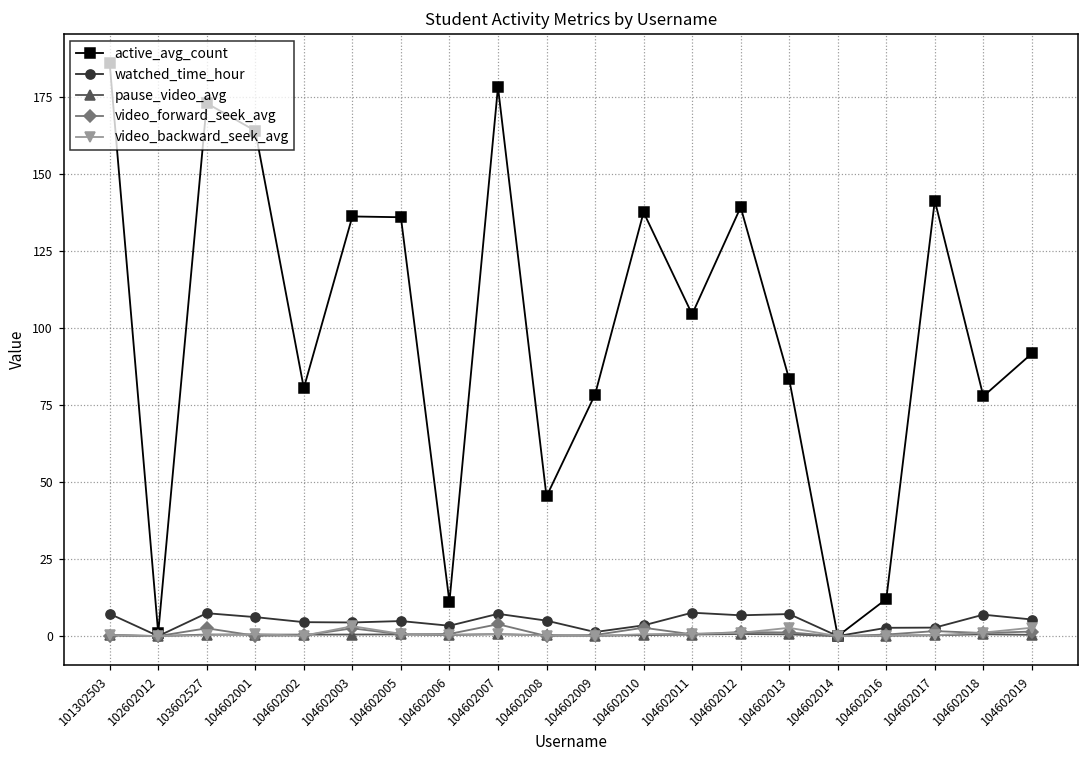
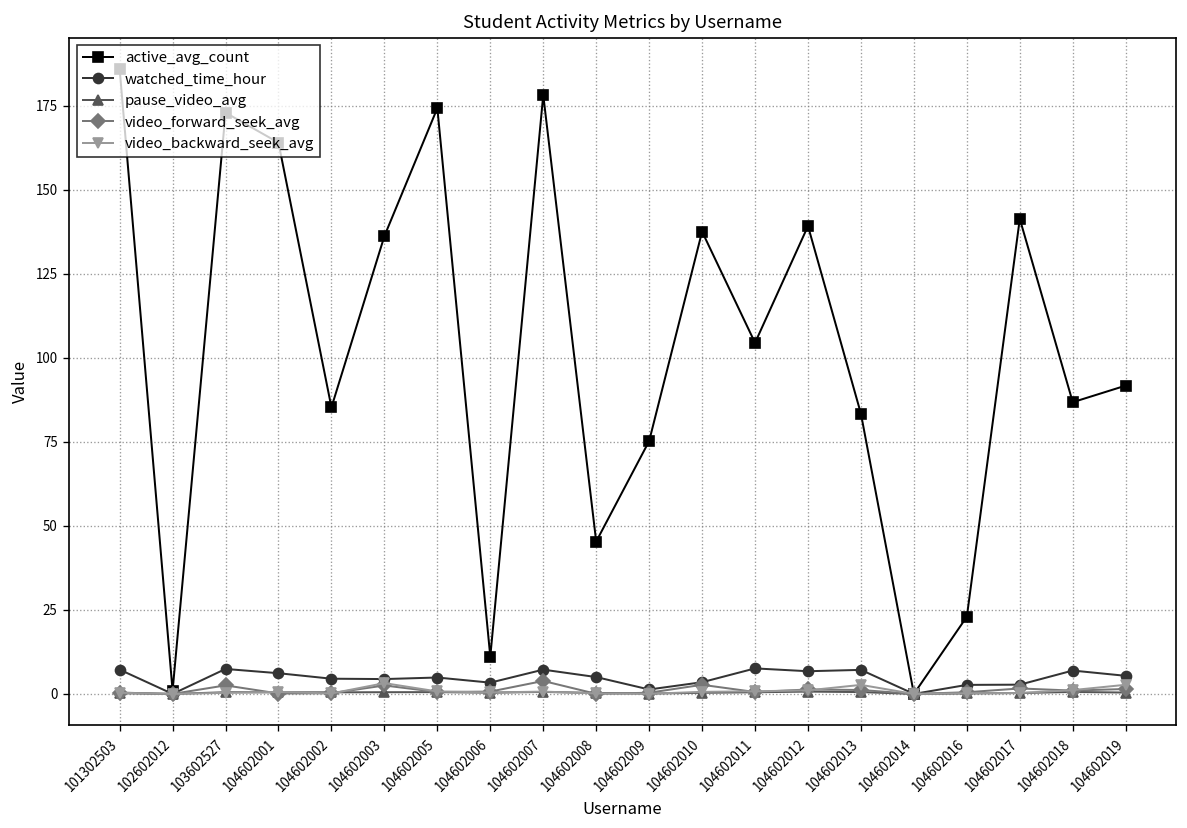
  {
    "active_avg_count": {
      "102602012": 1,
-     "104602002": 80,
+     "104602002": 85,
      "104602003": 136,
-     "104602005": 136,
+     "104602005": 174,
      "104602006": 11,
      "104602007": 178,
      "104602008": 45,
-     "104602009": 78,
+     "104602009": 75,
      "104602010": 138,
      "104602011": 104,
      "104602012": 139,
      "104602013": 83,
-     "104602016": 12,
+     "104602016": 23,
      "104602017": 141,
-     "104602018": 78,
+     "104602018": 87,
      "104602019": 92
    }
  }
